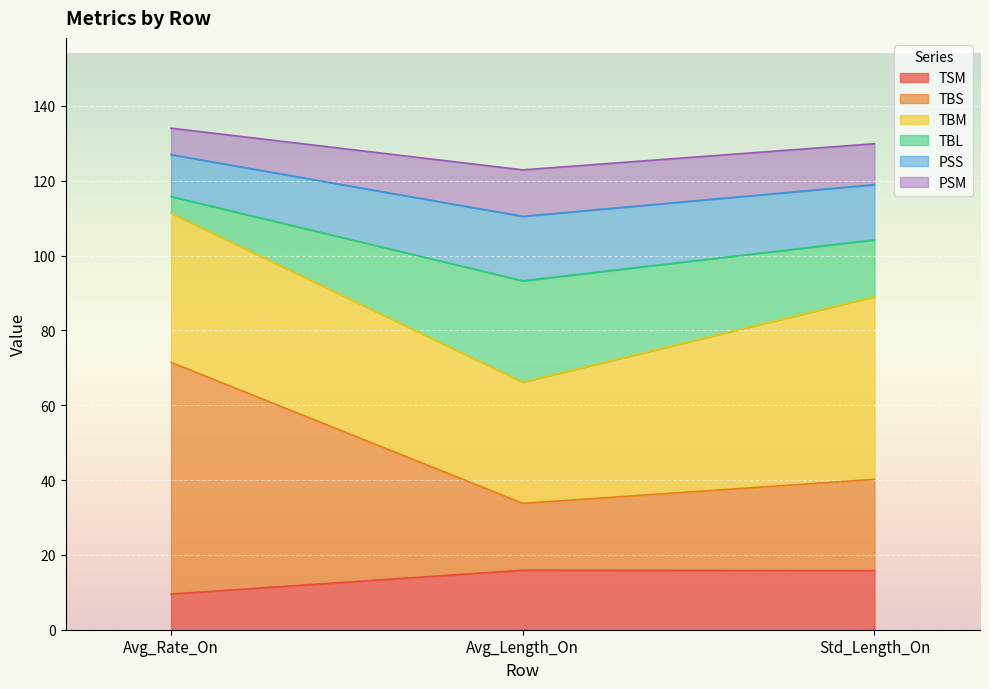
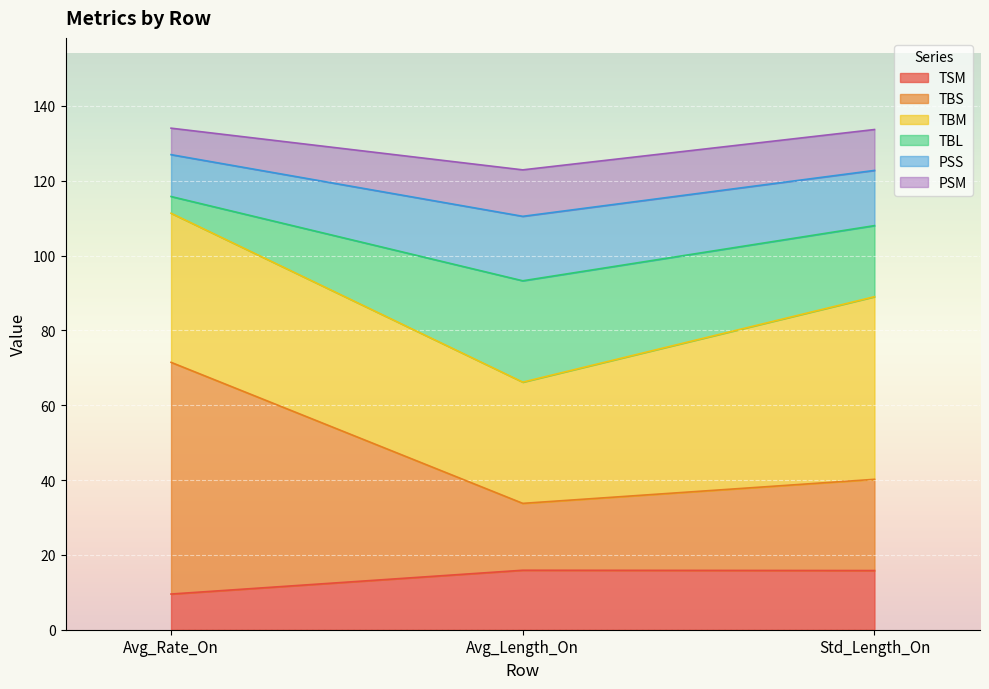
  {
    "TBM": {
      "Avg_Rate_On": 40,
      "Avg_Length_On": 32,
      "Std_Length_On": 49
    },
    "TBL": {
      "Avg_Rate_On": 4,
      "Avg_Length_On": 27,
-     "Std_Length_On": 15
+     "Std_Length_On": 19
    },
    "PSS": {
      "Avg_Rate_On": 11,
      "Avg_Length_On": 17,
      "Std_Length_On": 15
    },
    "PSM": {
      "Avg_Rate_On": 7,
      "Avg_Length_On": 12,
      "Std_Length_On": 11
    }
  }
